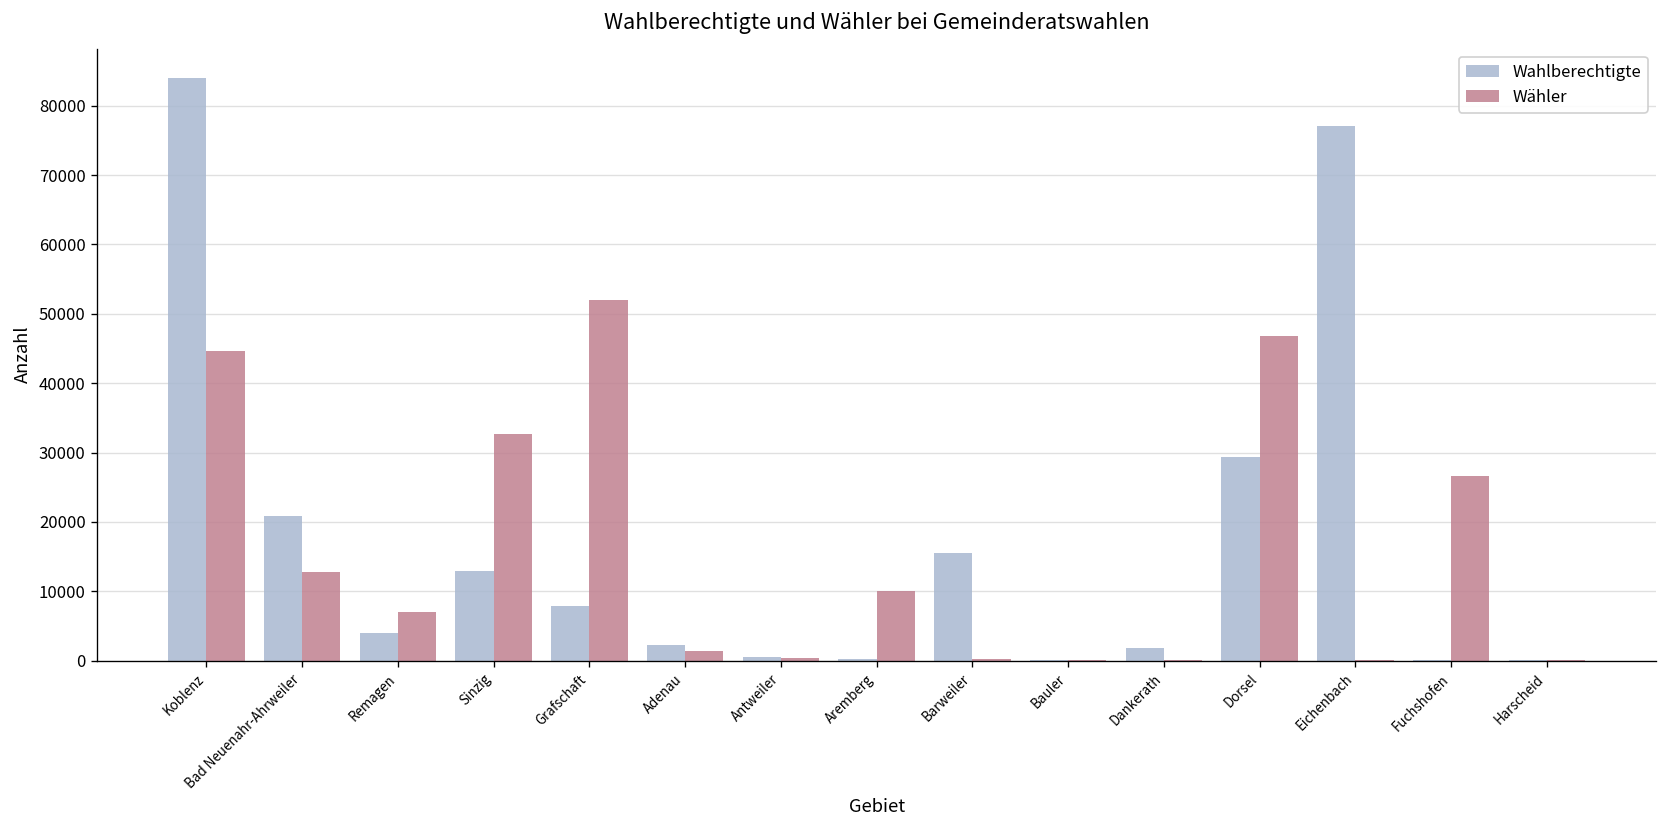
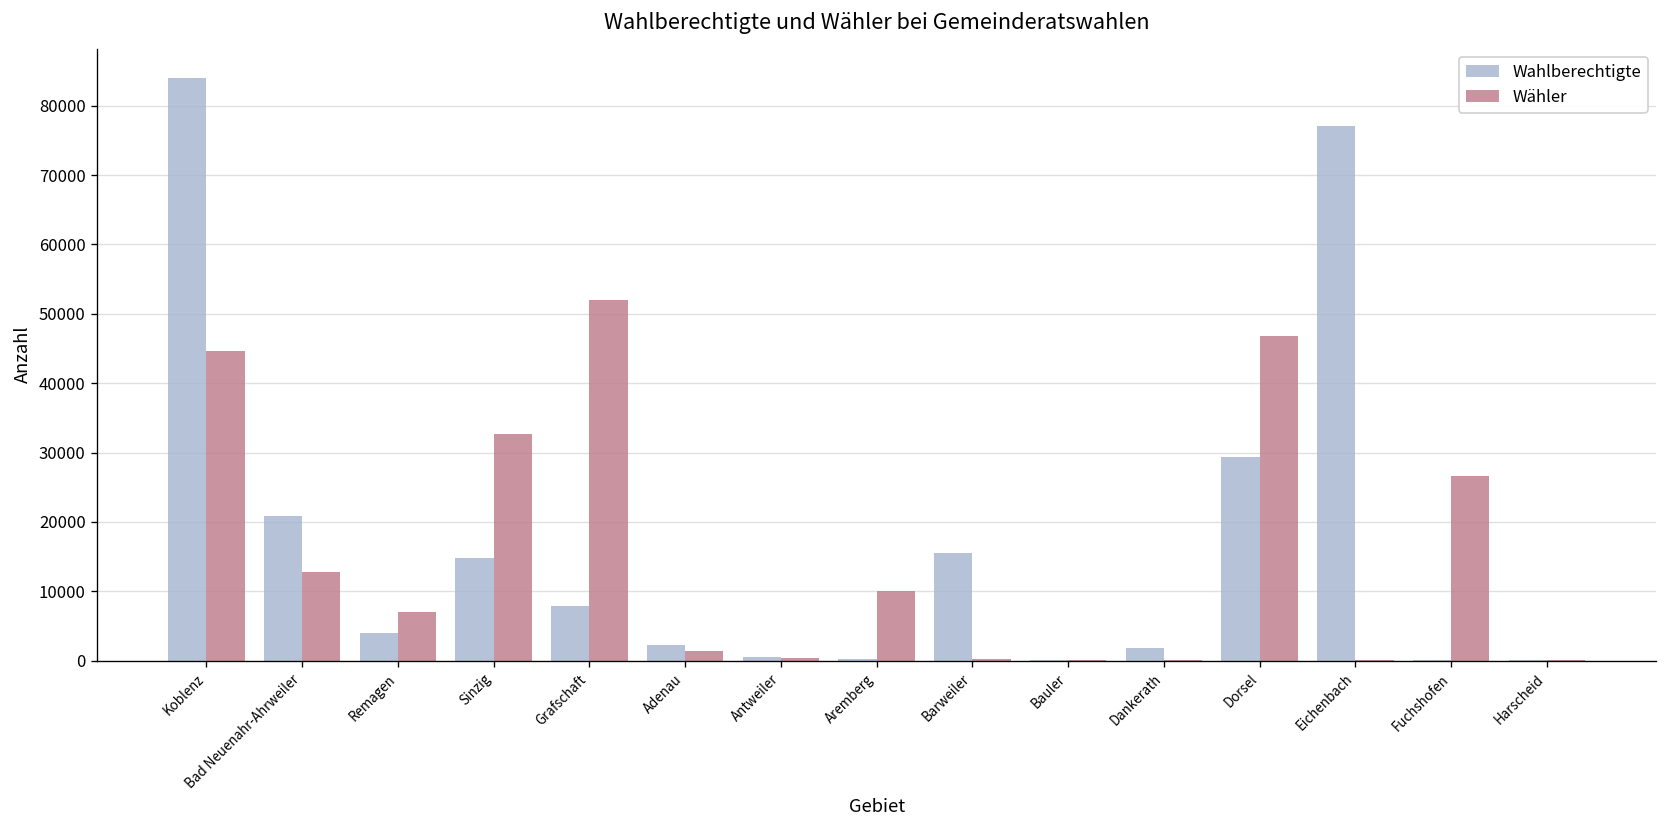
  {
    "Wahlberechtigte": {
      "Koblenz": 84000,
      "Bad Neuenahr-Ahrweiler": 21000,
      "Remagen": 4000,
-     "Sinzig": 13000,
+     "Sinzig": 15000,
      "Grafschaft": 8000,
      "Adenau": 2000,
      "Antweiler": 0,
      "Barweiler": 16000,
      "Dankerath": 2000,
      "Dorsel": 29000,
      "Eichenbach": 77000
    },
    "Wähler": {
      "Koblenz": 45000,
      "Bad Neuenahr-Ahrweiler": 13000,
      "Remagen": 7000,
      "Sinzig": 33000,
      "Grafschaft": 52000,
      "Adenau": 1000,
      "Aremberg": 10000,
      "Dorsel": 47000,
      "Fuchshofen": 27000
    }
  }
